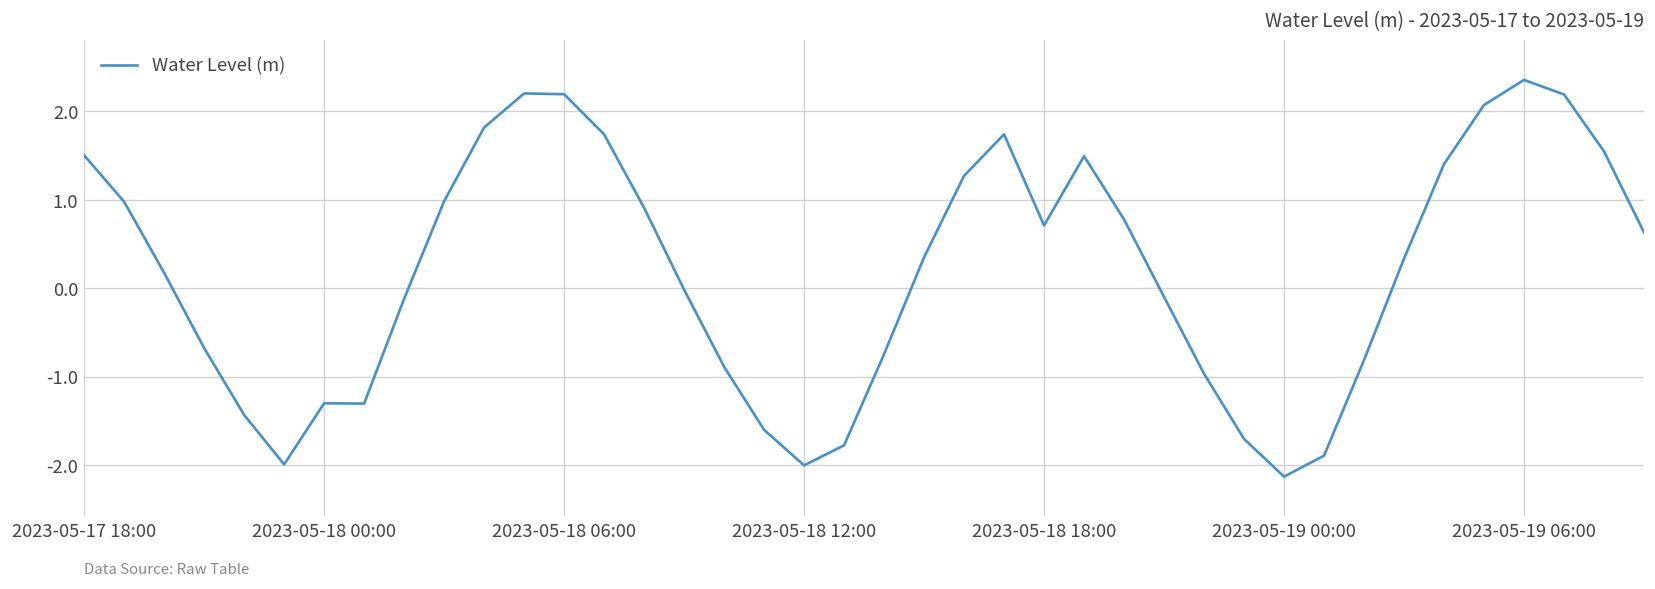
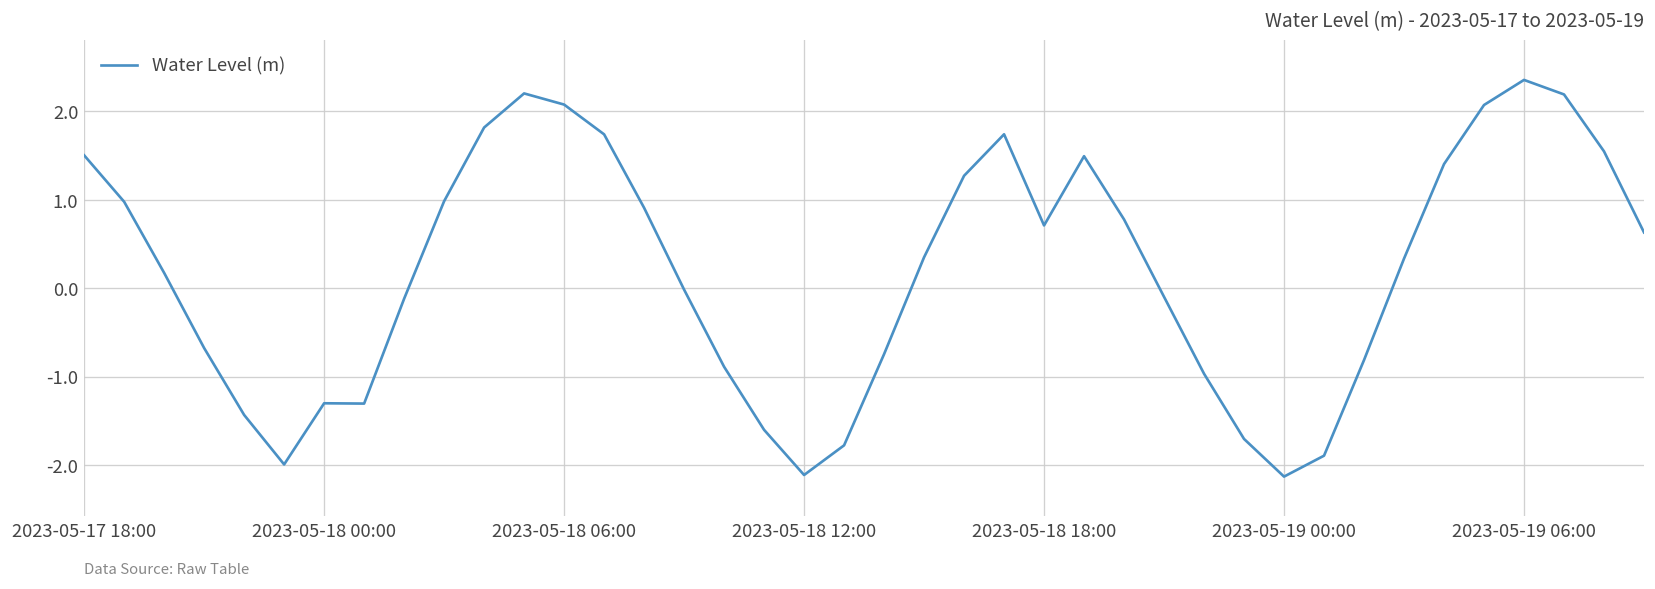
  {
    "2023-05-17 18:00": 1.5,
    "2023-05-18 00:00": -1.3,
-   "2023-05-18 06:00": 2.2,
-   "2023-05-18 12:00": -2.0,
+   "2023-05-18 06:00": 2.1,
+   "2023-05-18 12:00": -2.1,
    "2023-05-18 18:00": 0.7,
    "2023-05-19 00:00": -2.1,
    "2023-05-19 06:00": 2.4
  }
